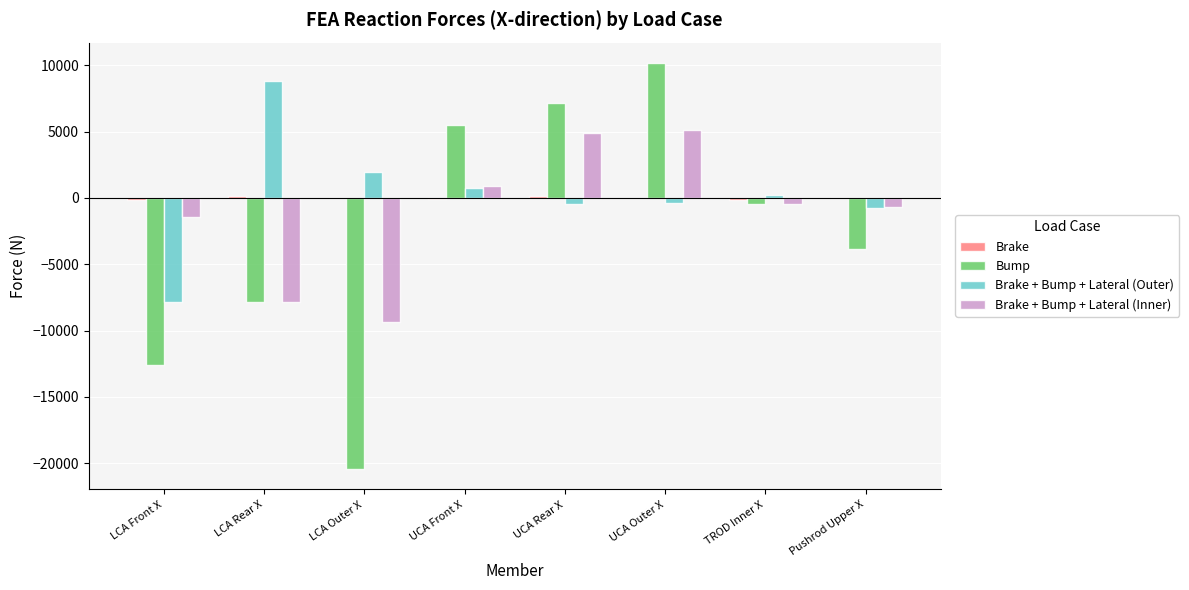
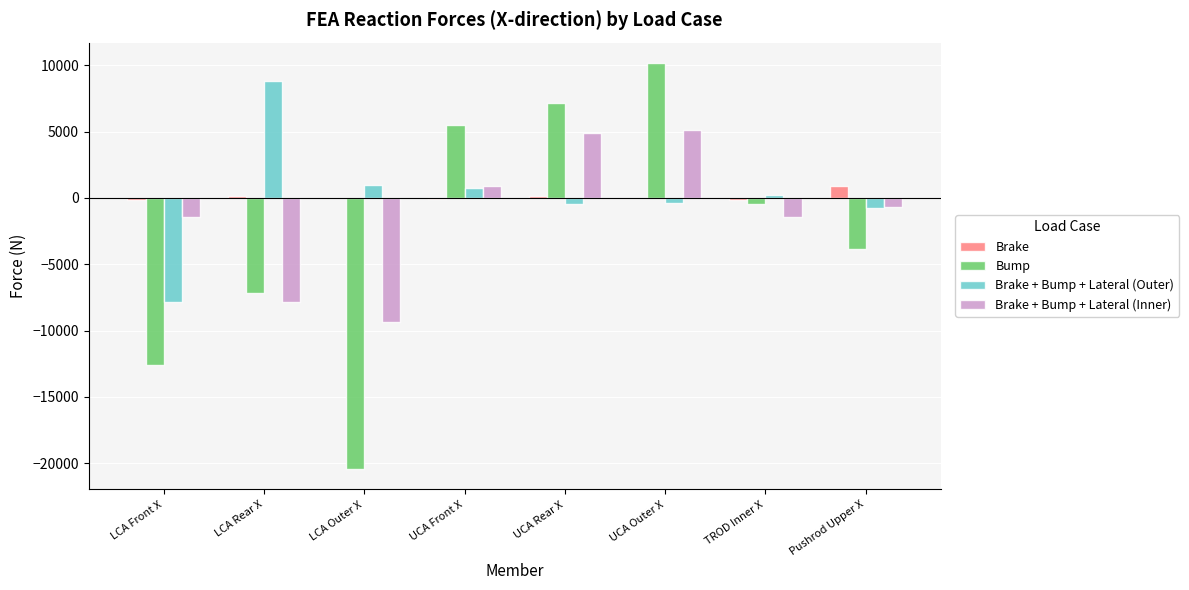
  {
    "Brake": {
      "LCA Front X": -200,
-     "Pushrod Upper X": 0
+     "Pushrod Upper X": 900
    },
    "Bump": {
      "LCA Front X": -12600,
-     "LCA Rear X": -7800,
+     "LCA Rear X": -7200,
      "LCA Outer X": -20500,
      "UCA Front X": 5500,
      "UCA Rear X": 7200,
      "UCA Outer X": 10200,
      "TROD Inner X": -500,
      "Pushrod Upper X": -3800
    },
    "Brake + Bump + Lateral (Outer)": {
      "LCA Front X": -7900,
      "LCA Rear X": 8800,
-     "LCA Outer X": 2000,
+     "LCA Outer X": 1000,
      "UCA Front X": 800,
      "UCA Rear X": -500,
      "UCA Outer X": -400,
      "TROD Inner X": 200,
      "Pushrod Upper X": -800
    },
    "Brake + Bump + Lateral (Inner)": {
      "LCA Front X": -1500,
      "LCA Rear X": -7900,
      "LCA Outer X": -9300,
      "UCA Front X": 900,
      "UCA Rear X": 4900,
      "UCA Outer X": 5100,
-     "TROD Inner X": -500,
+     "TROD Inner X": -1400,
      "Pushrod Upper X": -700
    }
  }
